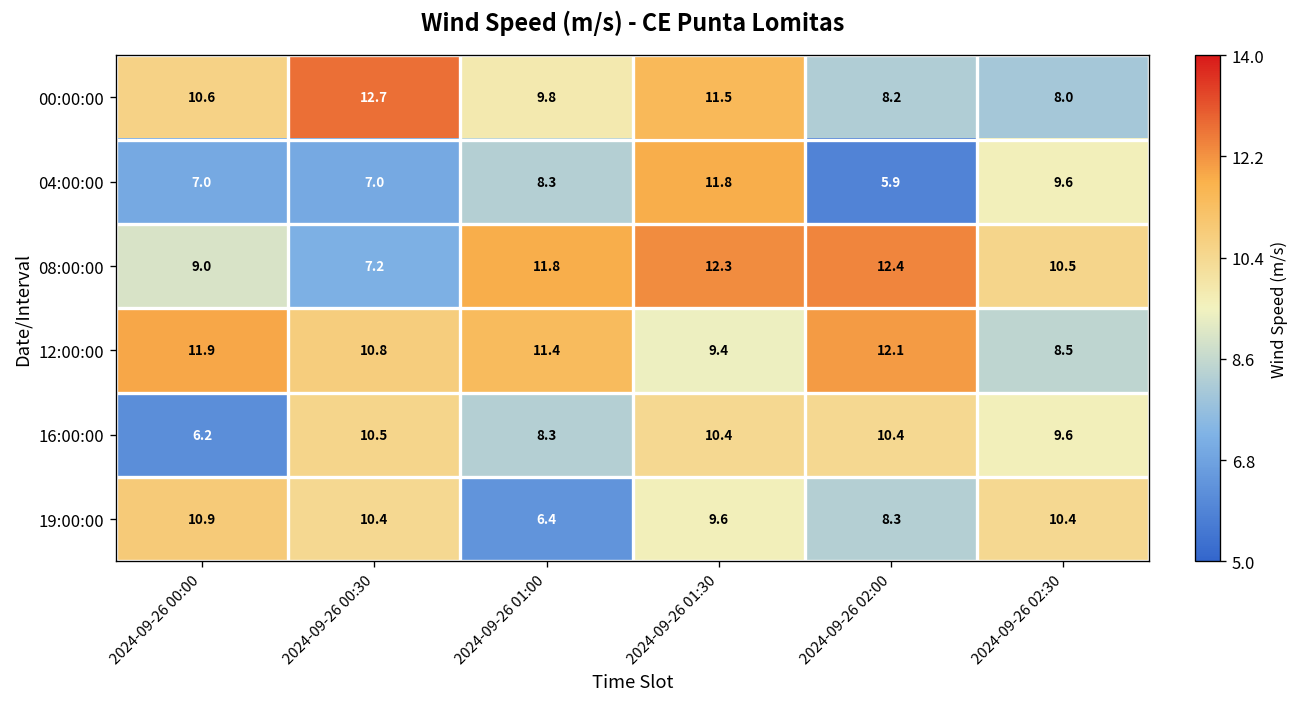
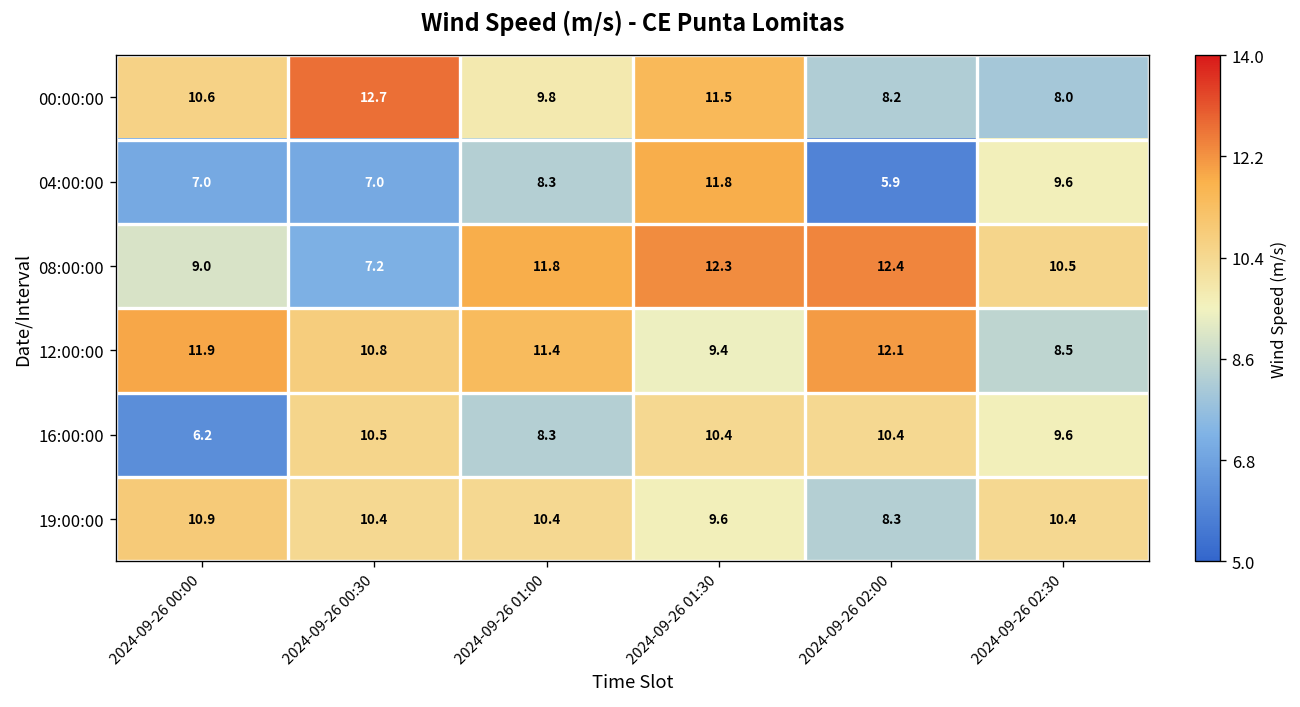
  {
    "00:00:00": {
      "2024-09-26 00:00": 10.6,
      "2024-09-26 00:30": 12.7,
      "2024-09-26 01:00": 9.8,
      "2024-09-26 01:30": 11.5,
      "2024-09-26 02:00": 8.2,
      "2024-09-26 02:30": 8.0
    },
    "04:00:00": {
      "2024-09-26 00:00": 7.0,
      "2024-09-26 00:30": 7.0,
      "2024-09-26 01:00": 8.3,
      "2024-09-26 01:30": 11.8,
      "2024-09-26 02:00": 5.9,
      "2024-09-26 02:30": 9.6
    },
    "08:00:00": {
      "2024-09-26 00:00": 9.0,
      "2024-09-26 00:30": 7.2,
      "2024-09-26 01:00": 11.8,
      "2024-09-26 01:30": 12.3,
      "2024-09-26 02:00": 12.4,
      "2024-09-26 02:30": 10.5
    },
    "12:00:00": {
      "2024-09-26 00:00": 11.9,
      "2024-09-26 00:30": 10.8,
      "2024-09-26 01:00": 11.4,
      "2024-09-26 01:30": 9.4,
      "2024-09-26 02:00": 12.1,
      "2024-09-26 02:30": 8.5
    },
    "16:00:00": {
      "2024-09-26 00:00": 6.2,
      "2024-09-26 00:30": 10.5,
      "2024-09-26 01:00": 8.3,
      "2024-09-26 01:30": 10.4,
      "2024-09-26 02:00": 10.4,
      "2024-09-26 02:30": 9.6
    },
    "19:00:00": {
      "2024-09-26 00:00": 10.9,
      "2024-09-26 00:30": 10.4,
-     "2024-09-26 01:00": 6.4,
+     "2024-09-26 01:00": 10.4,
      "2024-09-26 01:30": 9.6,
      "2024-09-26 02:00": 8.3,
      "2024-09-26 02:30": 10.4
    }
  }
